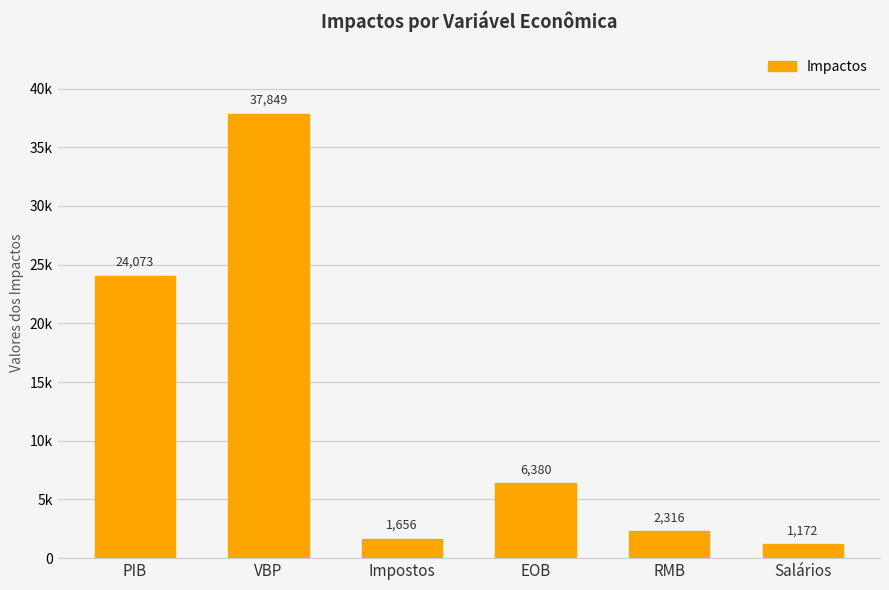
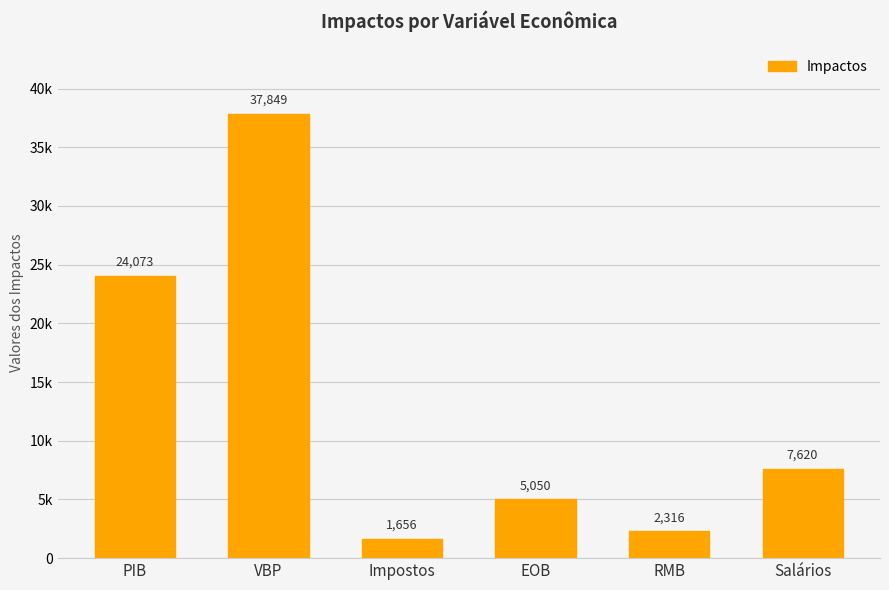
  {
    "PIB": "24,073",
    "VBP": "37,849",
    "Impostos": "1,656",
-   "EOB": "6,380",
+   "EOB": "5,050",
    "RMB": "2,316",
-   "Salários": "1,172"
+   "Salários": "7,620"
  }
